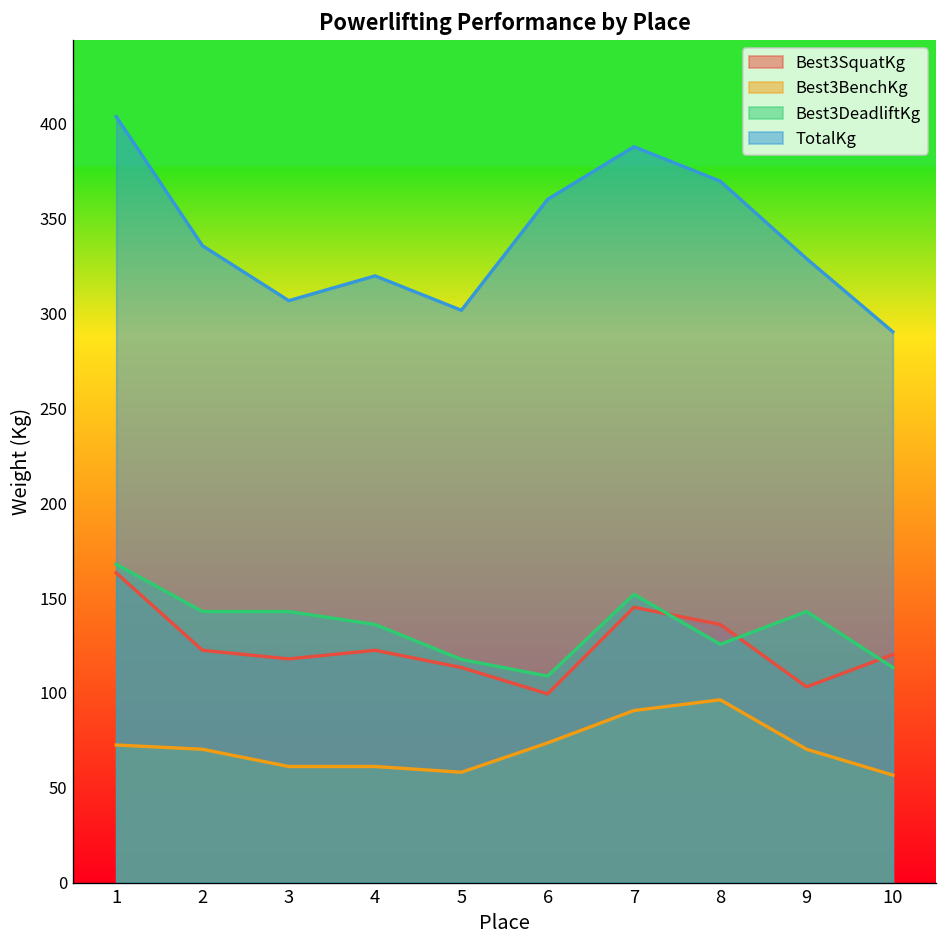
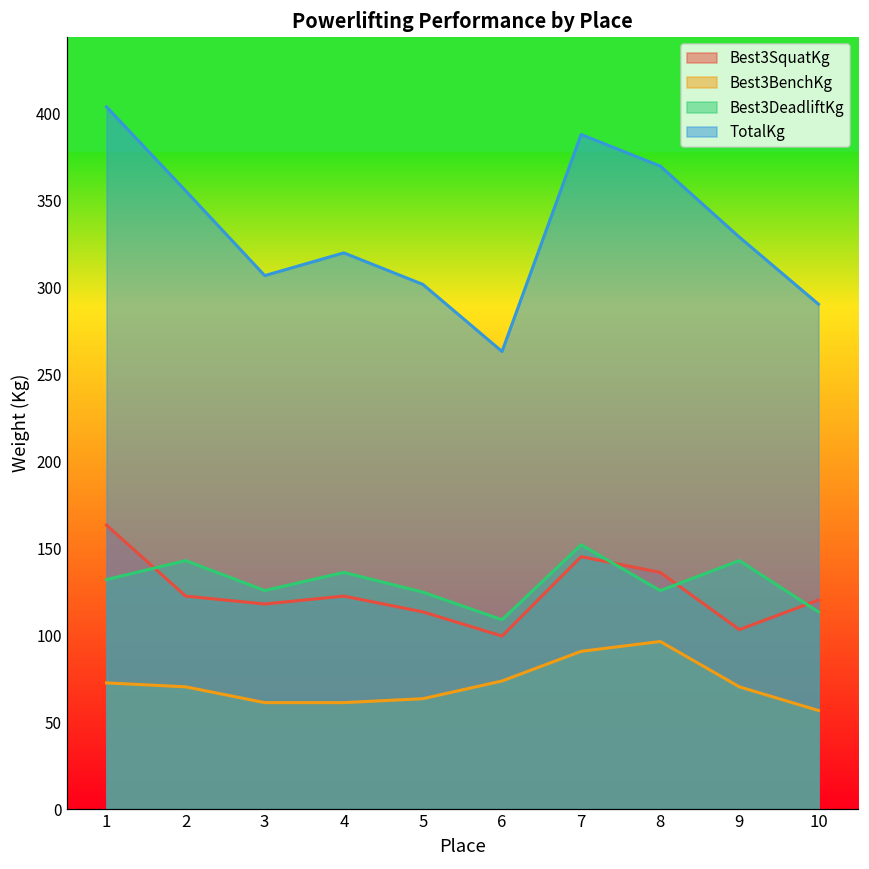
  {
    "Best3SquatKg": {
      "1": 163,
      "2": 122,
      "3": 118,
      "4": 122,
      "5": 113,
      "6": 100,
      "7": 145,
      "8": 136,
      "9": 103,
      "10": 120
    },
    "Best3BenchKg": {
      "1": 73,
      "2": 70,
      "3": 61,
      "4": 61,
-     "5": 58,
+     "5": 64,
      "6": 74,
      "7": 91,
      "8": 96,
      "9": 70,
      "10": 57
    },
    "Best3DeadliftKg": {
-     "1": 168,
+     "1": 132,
      "2": 143,
-     "3": 143,
+     "3": 126,
      "4": 136,
-     "5": 118,
+     "5": 125,
      "6": 109,
      "7": 152,
      "8": 126,
      "9": 143,
      "10": 113
    },
    "TotalKg": {
      "1": 404,
-     "2": 336,
+     "2": 355,
      "3": 307,
      "4": 320,
      "5": 302,
-     "6": 360,
+     "6": 263,
      "7": 388,
      "8": 370,
      "9": 329,
      "10": 290
    }
  }
